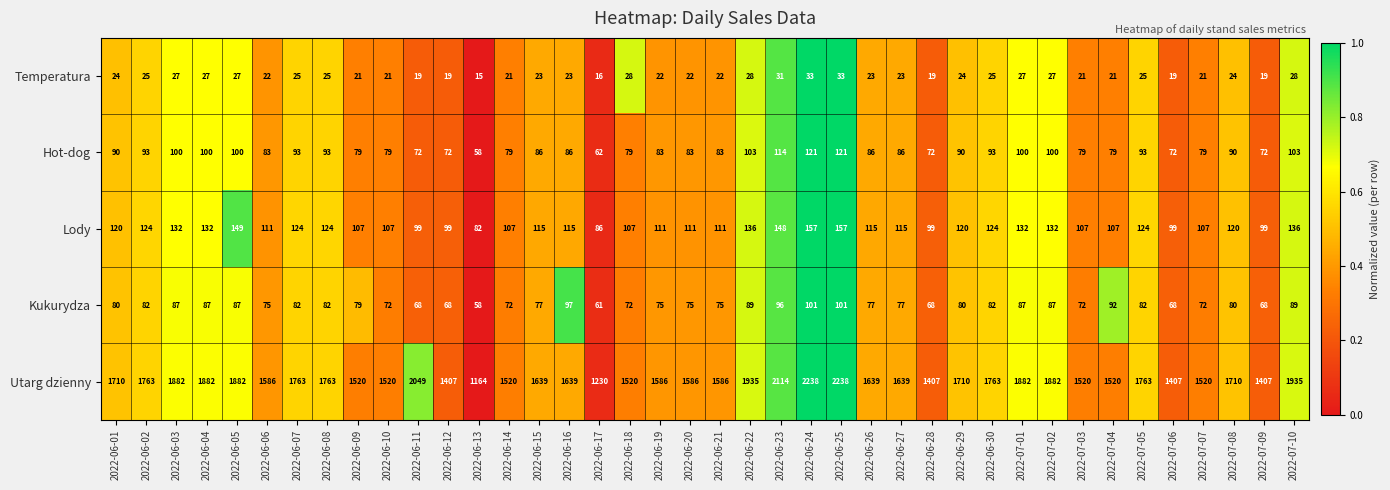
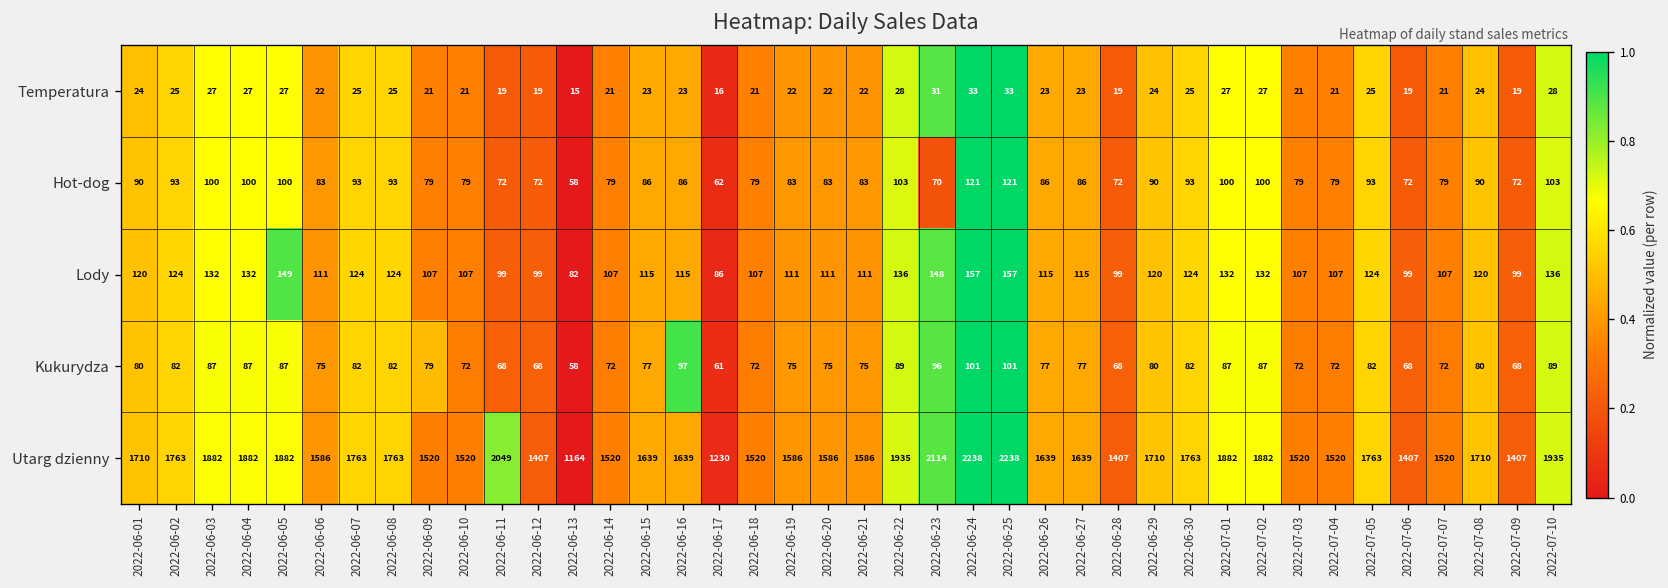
  {
    "Temperatura": {
      "2022-06-01": 24,
      "2022-06-02": 25,
      "2022-06-03": 27,
      "2022-06-04": 27,
      "2022-06-05": 27,
      "2022-06-06": 22,
      "2022-06-07": 25,
      "2022-06-08": 25,
      "2022-06-09": 21,
      "2022-06-10": 21,
      "2022-06-11": 19,
      "2022-06-12": 19,
      "2022-06-13": 15,
      "2022-06-14": 21,
      "2022-06-15": 23,
      "2022-06-16": 23,
      "2022-06-17": 16,
-     "2022-06-18": 28,
+     "2022-06-18": 21,
      "2022-06-19": 22,
      "2022-06-20": 22,
      "2022-06-21": 22,
      "2022-06-22": 28,
      "2022-06-23": 31,
      "2022-06-24": 33,
      "2022-06-25": 33,
      "2022-06-26": 23,
      "2022-06-27": 23,
      "2022-06-28": 19,
      "2022-06-29": 24,
      "2022-06-30": 25,
      "2022-07-01": 27,
      "2022-07-02": 27,
      "2022-07-03": 21,
      "2022-07-04": 21,
      "2022-07-05": 25,
      "2022-07-06": 19,
      "2022-07-07": 21,
      "2022-07-08": 24,
      "2022-07-09": 19,
      "2022-07-10": 28
    },
    "Hot-dog": {
      "2022-06-01": 90,
      "2022-06-02": 93,
      "2022-06-03": 100,
      "2022-06-04": 100,
      "2022-06-05": 100,
      "2022-06-06": 83,
      "2022-06-07": 93,
      "2022-06-08": 93,
      "2022-06-09": 79,
      "2022-06-10": 79,
      "2022-06-11": 72,
      "2022-06-12": 72,
      "2022-06-13": 58,
      "2022-06-14": 79,
      "2022-06-15": 86,
      "2022-06-16": 86,
      "2022-06-17": 62,
      "2022-06-18": 79,
      "2022-06-19": 83,
      "2022-06-20": 83,
      "2022-06-21": 83,
      "2022-06-22": 103,
-     "2022-06-23": 114,
+     "2022-06-23": 70,
      "2022-06-24": 121,
      "2022-06-25": 121,
      "2022-06-26": 86,
      "2022-06-27": 86,
      "2022-06-28": 72,
      "2022-06-29": 90,
      "2022-06-30": 93,
      "2022-07-01": 100,
      "2022-07-02": 100,
      "2022-07-03": 79,
      "2022-07-04": 79,
      "2022-07-05": 93,
      "2022-07-06": 72,
      "2022-07-07": 79,
      "2022-07-08": 90,
      "2022-07-09": 72,
      "2022-07-10": 103
    },
    "Lody": {
      "2022-06-01": 120,
      "2022-06-02": 124,
      "2022-06-03": 132,
      "2022-06-04": 132,
      "2022-06-05": 149,
      "2022-06-06": 111,
      "2022-06-07": 124,
      "2022-06-08": 124,
      "2022-06-09": 107,
      "2022-06-10": 107,
      "2022-06-11": 99,
      "2022-06-12": 99,
      "2022-06-13": 82,
      "2022-06-14": 107,
      "2022-06-15": 115,
      "2022-06-16": 115,
      "2022-06-17": 86,
      "2022-06-18": 107,
      "2022-06-19": 111,
      "2022-06-20": 111,
      "2022-06-21": 111,
      "2022-06-22": 136,
      "2022-06-23": 148,
      "2022-06-24": 157,
      "2022-06-25": 157,
      "2022-06-26": 115,
      "2022-06-27": 115,
      "2022-06-28": 99,
      "2022-06-29": 120,
      "2022-06-30": 124,
      "2022-07-01": 132,
      "2022-07-02": 132,
      "2022-07-03": 107,
      "2022-07-04": 107,
      "2022-07-05": 124,
      "2022-07-06": 99,
      "2022-07-07": 107,
      "2022-07-08": 120,
      "2022-07-09": 99,
      "2022-07-10": 136
    },
    "Kukurydza": {
      "2022-06-01": 80,
      "2022-06-02": 82,
      "2022-06-03": 87,
      "2022-06-04": 87,
      "2022-06-05": 87,
      "2022-06-06": 75,
      "2022-06-07": 82,
      "2022-06-08": 82,
      "2022-06-09": 79,
      "2022-06-10": 72,
      "2022-06-11": 68,
      "2022-06-12": 68,
      "2022-06-13": 58,
      "2022-06-14": 72,
      "2022-06-15": 77,
      "2022-06-16": 97,
      "2022-06-17": 61,
      "2022-06-18": 72,
      "2022-06-19": 75,
      "2022-06-20": 75,
      "2022-06-21": 75,
      "2022-06-22": 89,
      "2022-06-23": 96,
      "2022-06-24": 101,
      "2022-06-25": 101,
      "2022-06-26": 77,
      "2022-06-27": 77,
      "2022-06-28": 68,
      "2022-06-29": 80,
      "2022-06-30": 82,
      "2022-07-01": 87,
      "2022-07-02": 87,
      "2022-07-03": 72,
-     "2022-07-04": 92,
+     "2022-07-04": 72,
      "2022-07-05": 82,
      "2022-07-06": 68,
      "2022-07-07": 72,
      "2022-07-08": 80,
      "2022-07-09": 68,
      "2022-07-10": 89
    },
    "Utarg dzienny": {
      "2022-06-01": 1710,
      "2022-06-02": 1763,
      "2022-06-03": 1882,
      "2022-06-04": 1882,
      "2022-06-05": 1882,
      "2022-06-06": 1586,
      "2022-06-07": 1763,
      "2022-06-08": 1763,
      "2022-06-09": 1520,
      "2022-06-10": 1520,
      "2022-06-11": 2049,
      "2022-06-12": 1407,
      "2022-06-13": 1164,
      "2022-06-14": 1520,
      "2022-06-15": 1639,
      "2022-06-16": 1639,
      "2022-06-17": 1230,
      "2022-06-18": 1520,
      "2022-06-19": 1586,
      "2022-06-20": 1586,
      "2022-06-21": 1586,
      "2022-06-22": 1935,
      "2022-06-23": 2114,
      "2022-06-24": 2238,
      "2022-06-25": 2238,
      "2022-06-26": 1639,
      "2022-06-27": 1639,
      "2022-06-28": 1407,
      "2022-06-29": 1710,
      "2022-06-30": 1763,
      "2022-07-01": 1882,
      "2022-07-02": 1882,
      "2022-07-03": 1520,
      "2022-07-04": 1520,
      "2022-07-05": 1763,
      "2022-07-06": 1407,
      "2022-07-07": 1520,
      "2022-07-08": 1710,
      "2022-07-09": 1407,
      "2022-07-10": 1935
    }
  }
